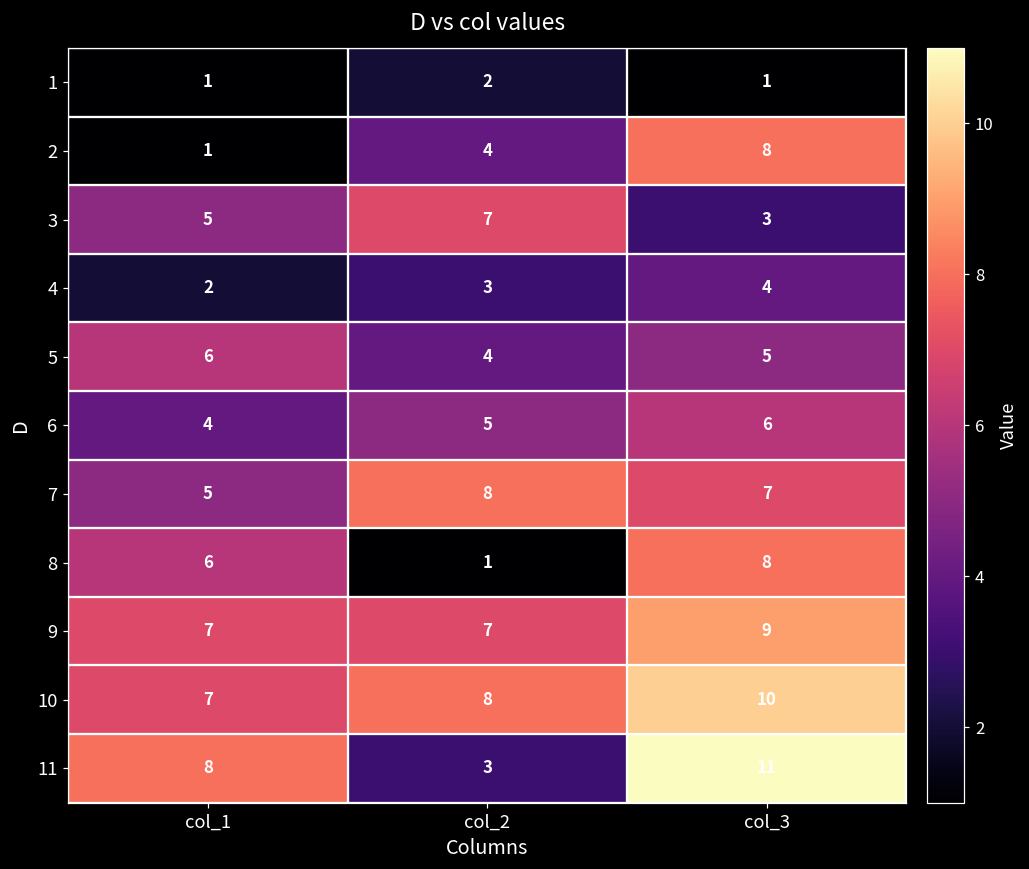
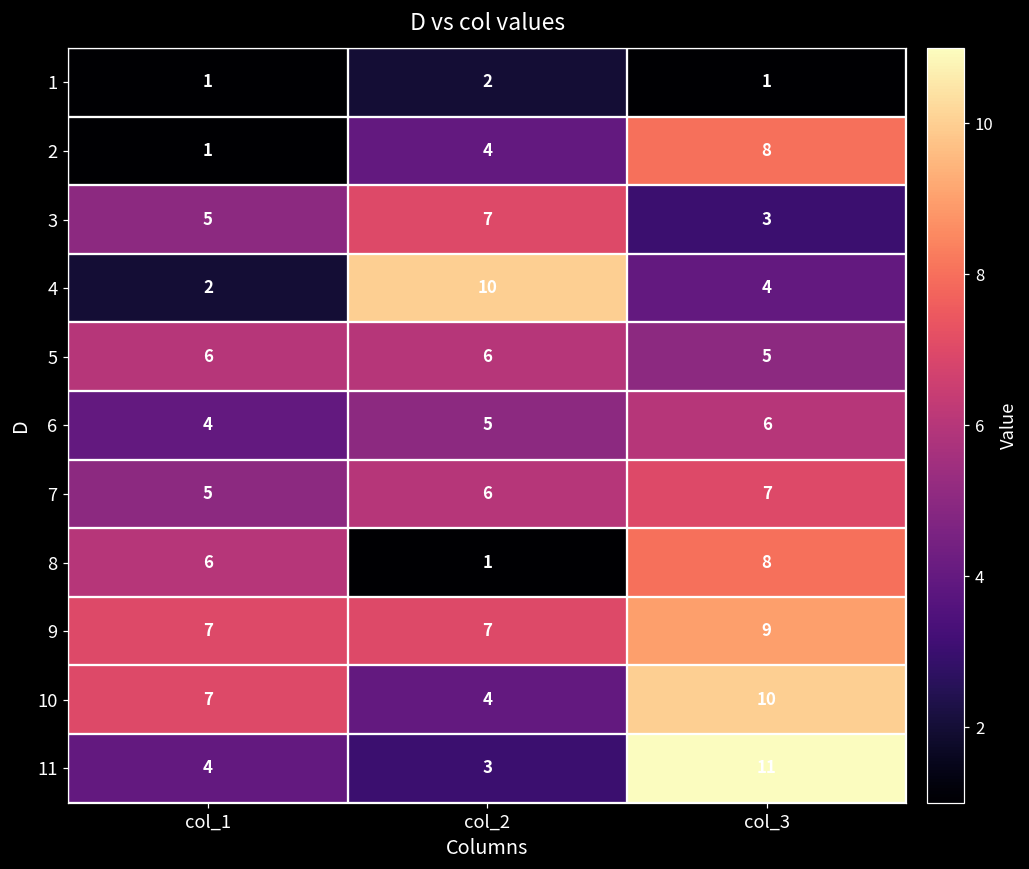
  {
    "1": {
      "col_1": 1,
      "col_2": 2,
      "col_3": 1
    },
    "2": {
      "col_1": 1,
      "col_2": 4,
      "col_3": 8
    },
    "3": {
      "col_1": 5,
      "col_2": 7,
      "col_3": 3
    },
    "4": {
      "col_1": 2,
-     "col_2": 3,
+     "col_2": 10,
      "col_3": 4
    },
    "5": {
      "col_1": 6,
-     "col_2": 4,
+     "col_2": 6,
      "col_3": 5
    },
    "6": {
      "col_1": 4,
      "col_2": 5,
      "col_3": 6
    },
    "7": {
      "col_1": 5,
-     "col_2": 8,
+     "col_2": 6,
      "col_3": 7
    },
    "8": {
      "col_1": 6,
      "col_2": 1,
      "col_3": 8
    },
    "9": {
      "col_1": 7,
      "col_2": 7,
      "col_3": 9
    },
    "10": {
      "col_1": 7,
-     "col_2": 8,
+     "col_2": 4,
      "col_3": 10
    },
    "11": {
-     "col_1": 8,
+     "col_1": 4,
      "col_2": 3,
      "col_3": 11
    }
  }
